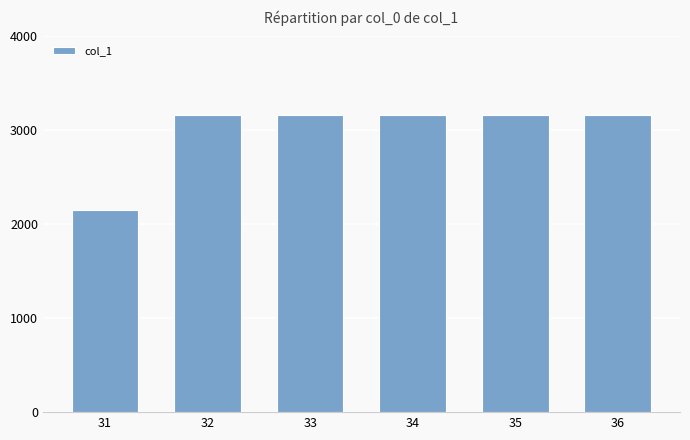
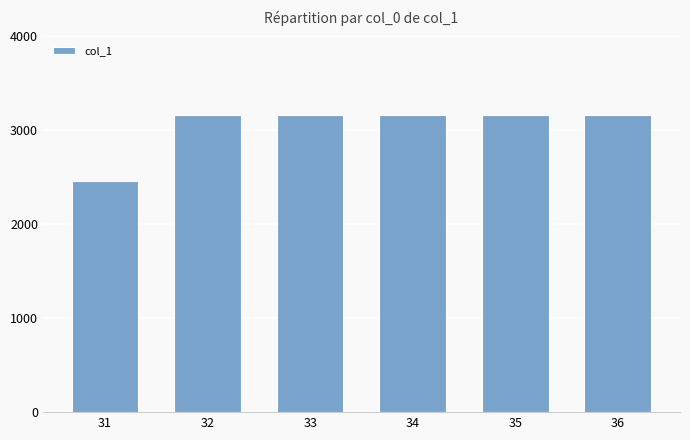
  {
-   "31": 2200,
+   "31": 2500,
    "32": 3200,
    "33": 3200,
    "34": 3200,
    "35": 3200,
    "36": 3200
  }
